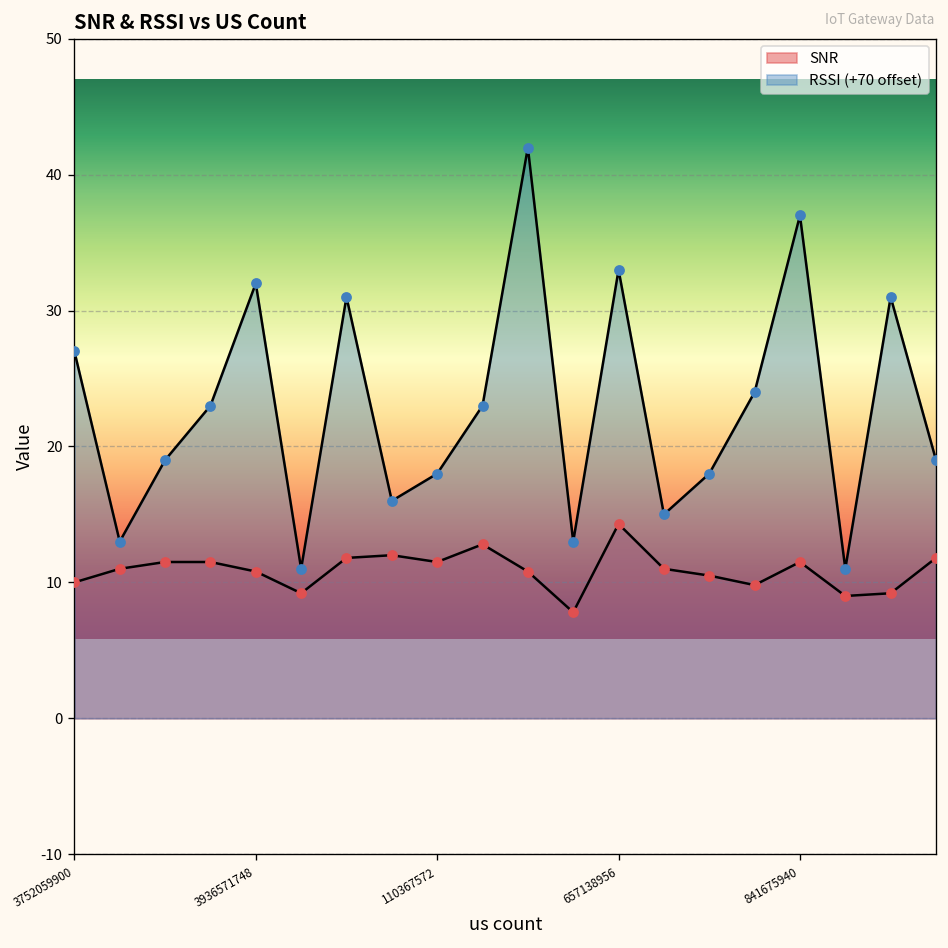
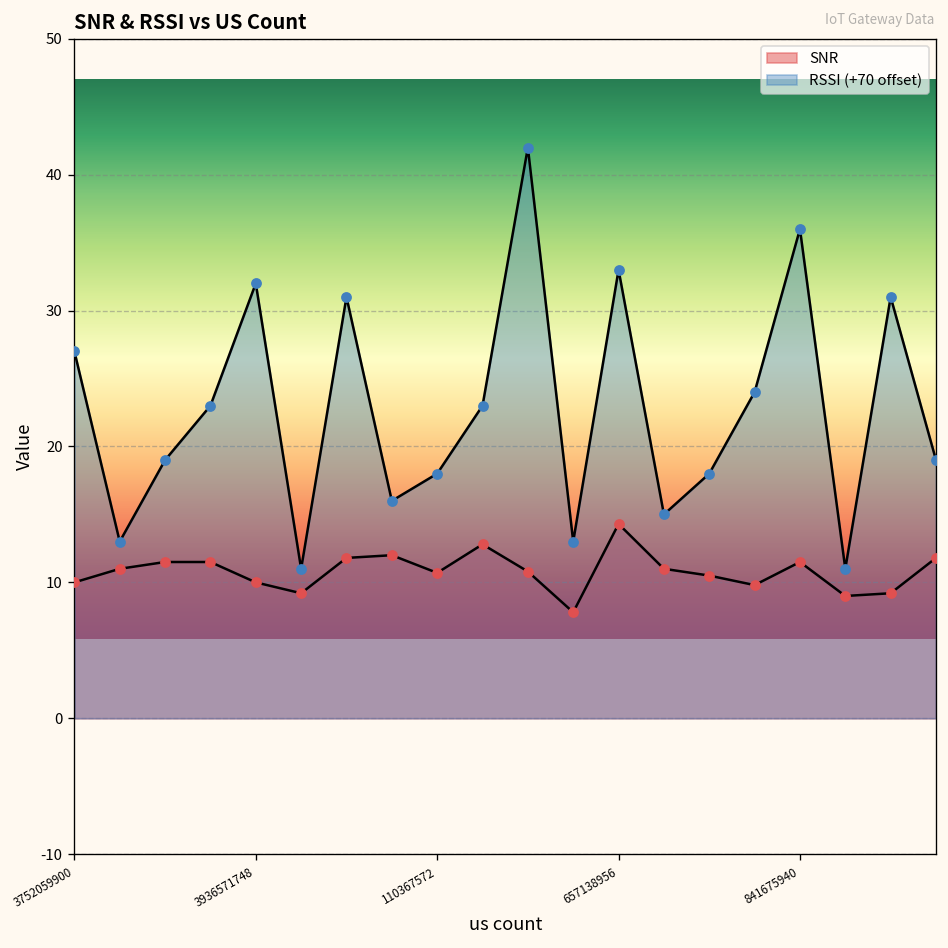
  {
    "SNR": {
      "3752059900": 10.0,
-     "3936571748": 10.8,
-     "110367572": 11.5,
+     "3936571748": 10.0,
+     "110367572": 10.7,
      "657138956": 14.3,
      "841675940": 11.5
    },
    "RSSI (+70 offset)": {
      "3752059900": 27.0,
      "3936571748": 32.0,
      "110367572": 18.0,
      "657138956": 33.0,
-     "841675940": 37.0
+     "841675940": 36.0
    }
  }
